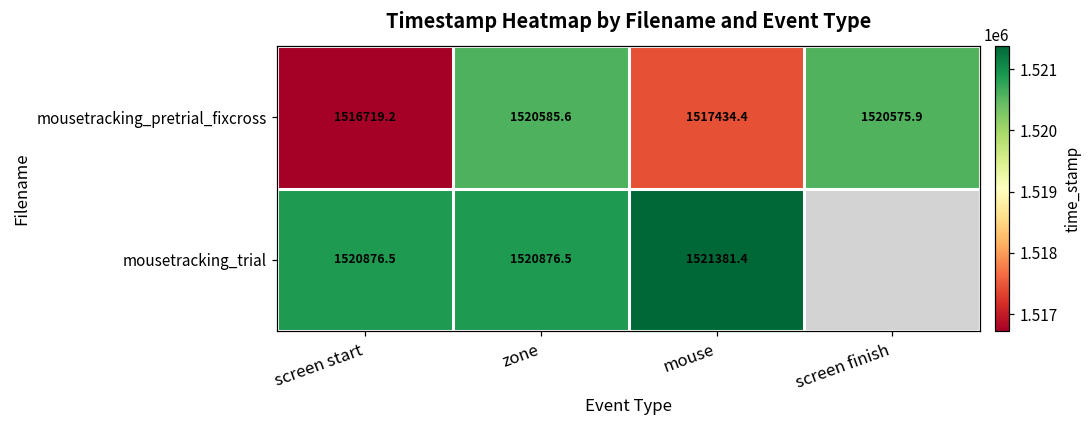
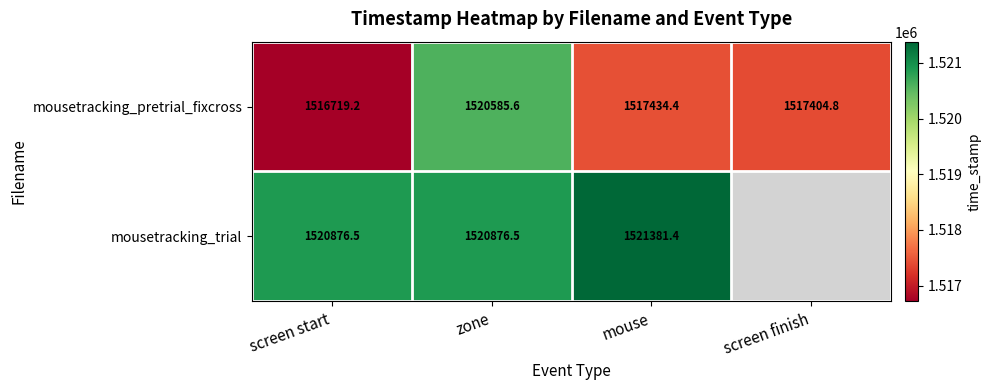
  {
    "mousetracking_pretrial_fixcross": {
      "screen start": 1516719.2,
      "zone": 1520585.6,
      "mouse": 1517434.4,
-     "screen finish": 1520575.9
+     "screen finish": 1517404.8
    },
    "mousetracking_trial": {
      "screen start": 1520876.5,
      "zone": 1520876.5,
      "mouse": 1521381.4
    }
  }
